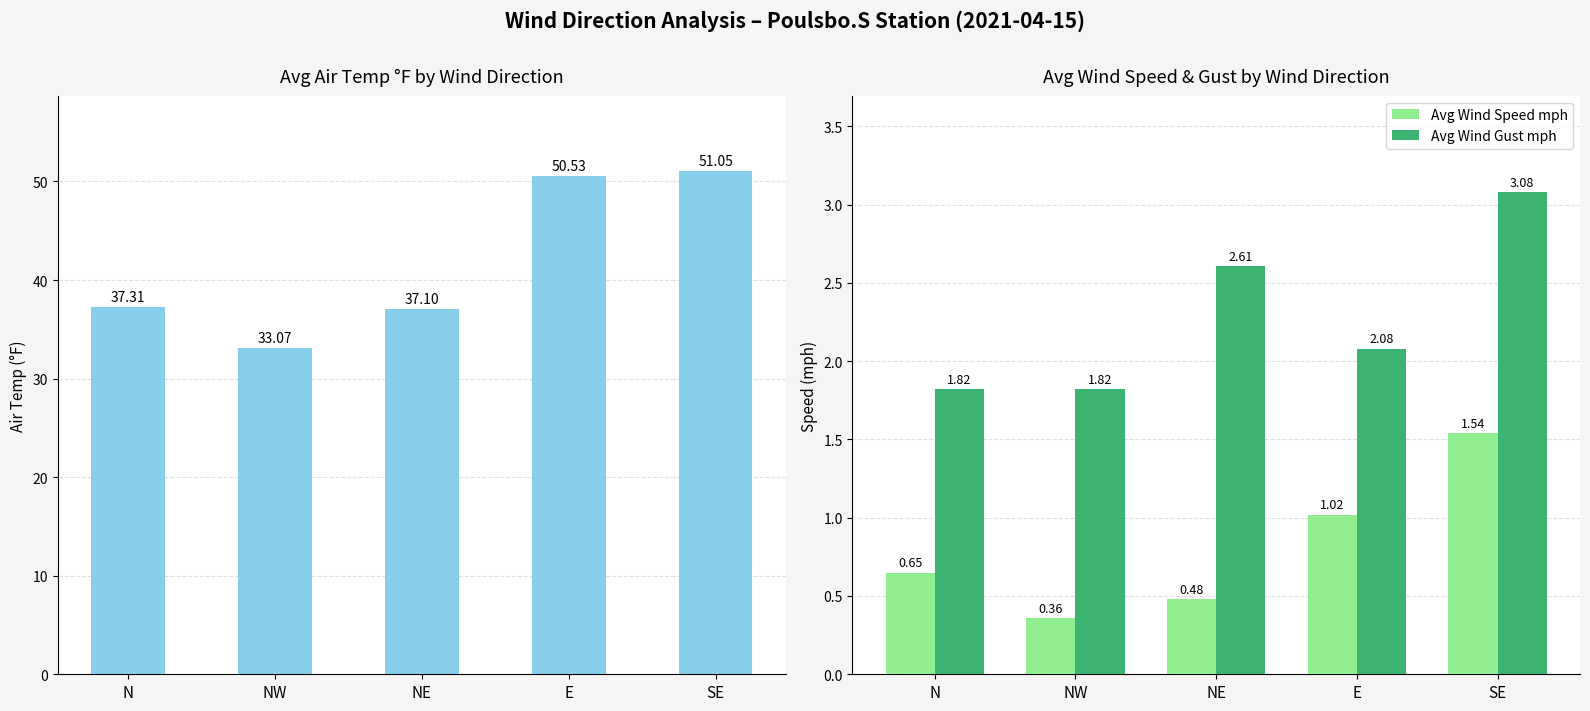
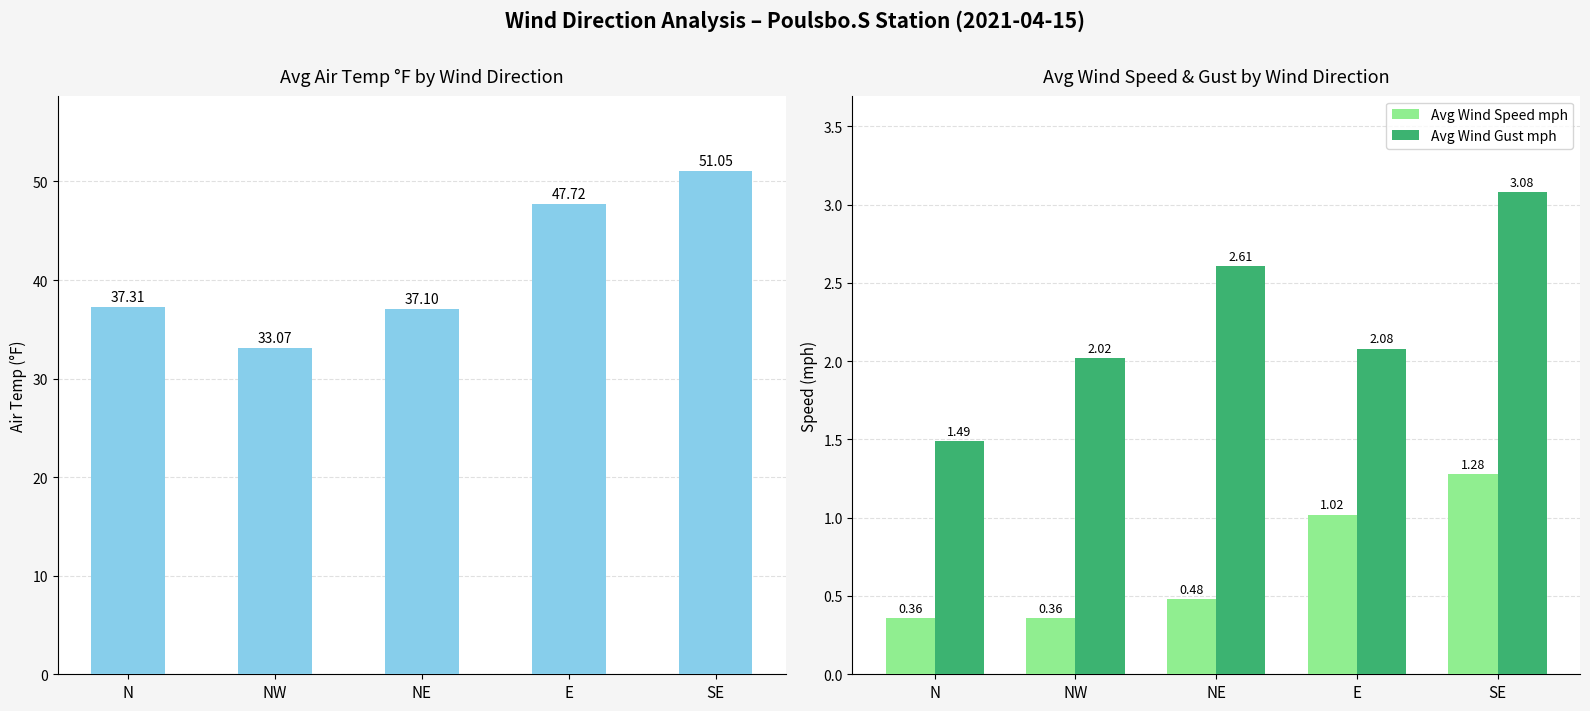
  {
    "Avg Air Temp °F by Wind Direction": {
      "N": 37.31,
      "NW": 33.07,
      "NE": 37.10,
-     "E": 50.53,
+     "E": 47.72,
      "SE": 51.05
    },
    "Avg Wind Speed & Gust by Wind Direction": {
      "Avg Wind Speed mph": {
-       "N": 0.65,
+       "N": 0.36,
        "NW": 0.36,
        "NE": 0.48,
        "E": 1.02,
-       "SE": 1.54
+       "SE": 1.28
      },
      "Avg Wind Gust mph": {
-       "N": 1.82,
-       "NW": 1.82,
+       "N": 1.49,
+       "NW": 2.02,
        "NE": 2.61,
        "E": 2.08,
        "SE": 3.08
      }
    }
  }
